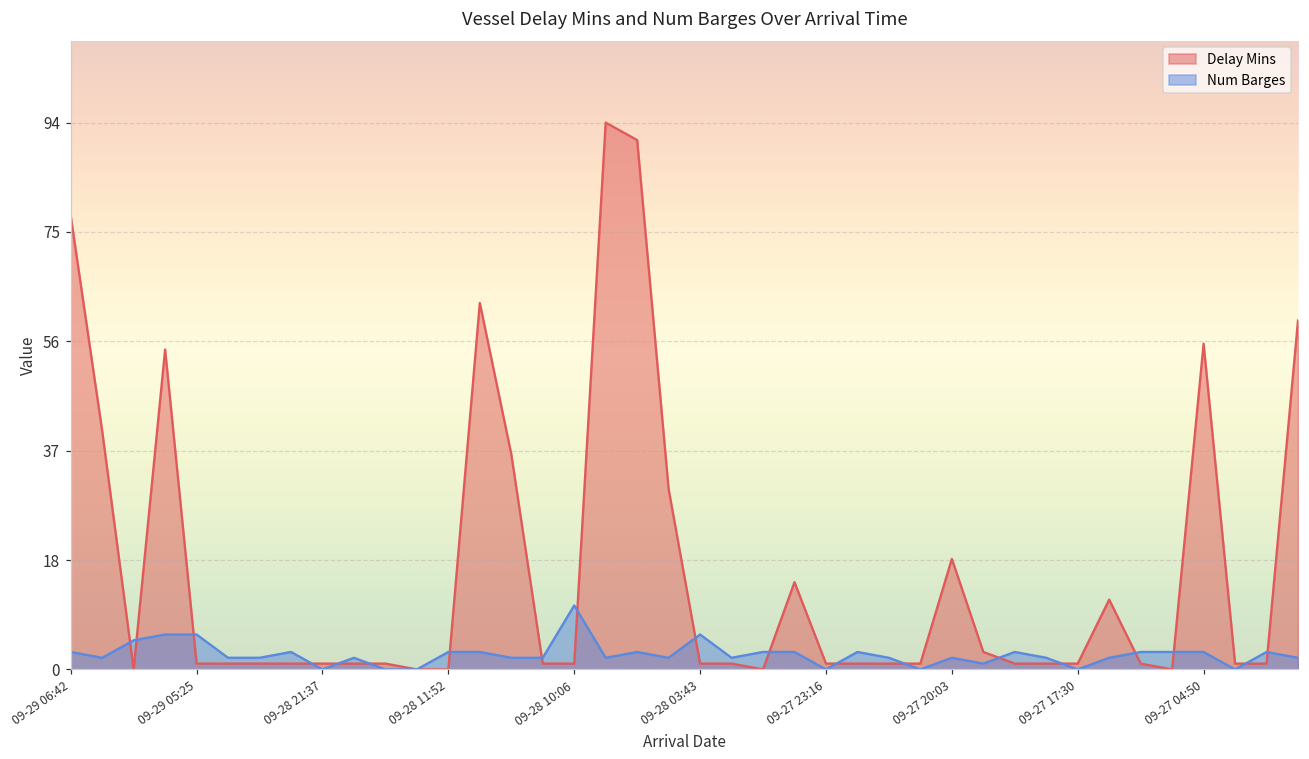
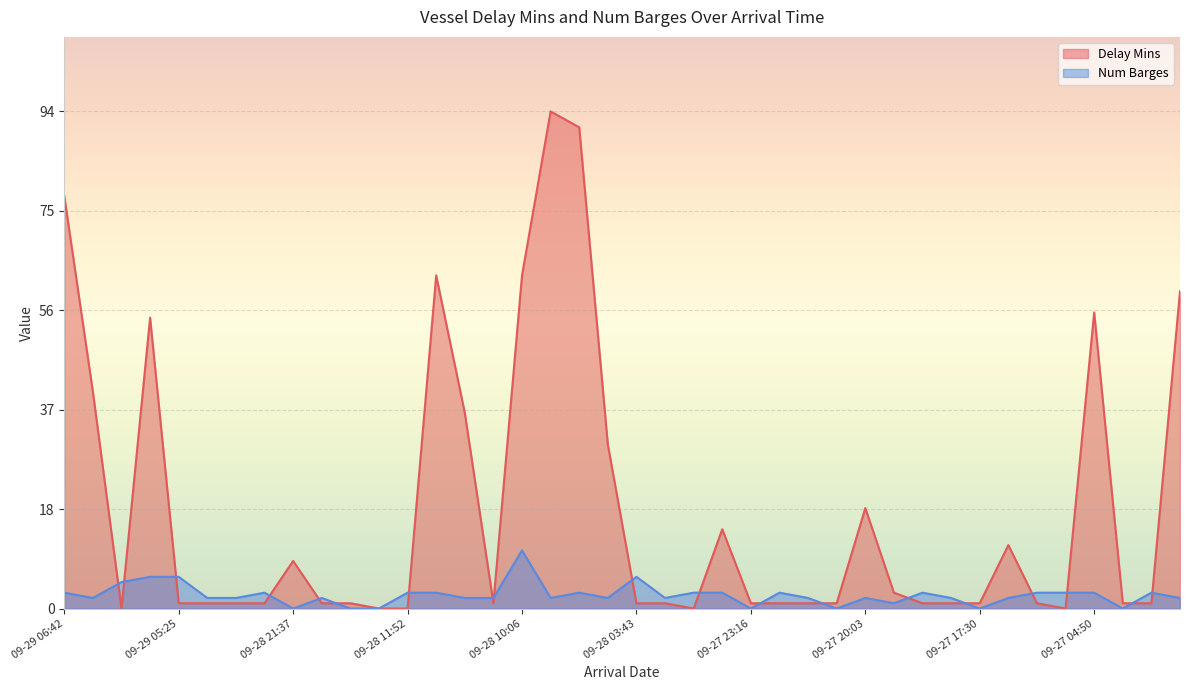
  {
    "Delay Mins": {
      "09-29 06:42": 78,
      "09-29 05:25": 1,
-     "09-28 21:37": 1,
-     "09-28 10:06": 1,
+     "09-28 21:37": 9,
+     "09-28 10:06": 63,
      "09-28 03:43": 1,
      "09-27 20:03": 19,
      "09-27 17:30": 1
    },
    "Num Barges": {
      "09-29 06:42": 3,
      "09-29 05:25": 6,
      "09-28 21:37": 0,
      "09-28 10:06": 11,
      "09-28 03:43": 6,
      "09-27 20:03": 2,
      "09-27 17:30": 0
    }
  }
